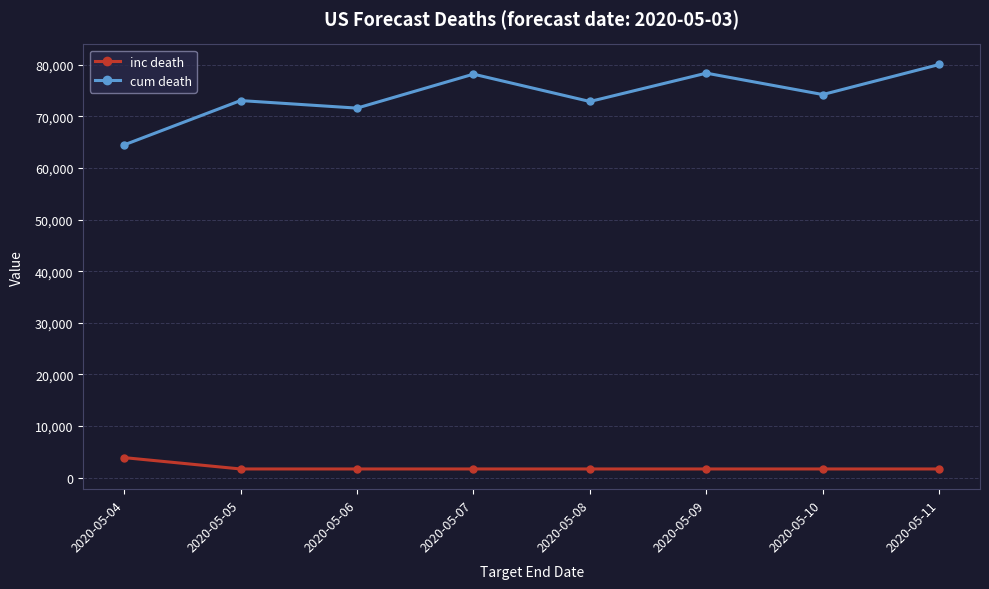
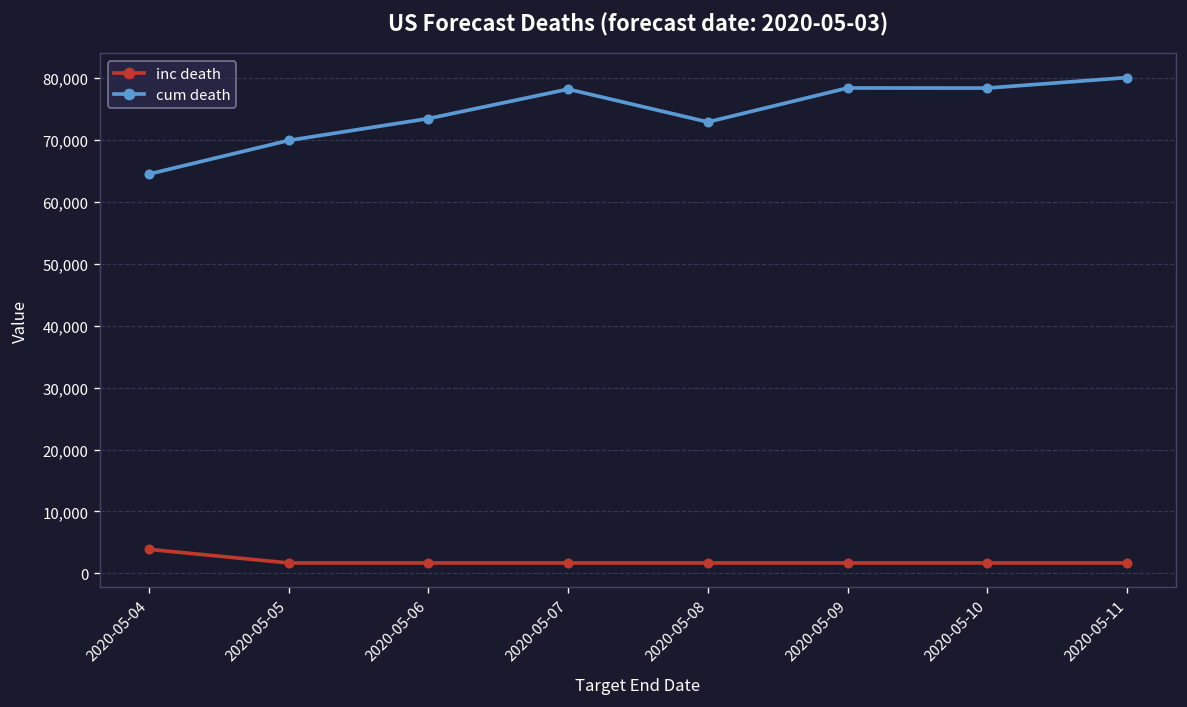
  {
    "inc death": {
      "2020-05-04": "4,000",
      "2020-05-05": "2,000",
      "2020-05-06": "2,000",
      "2020-05-07": "2,000",
      "2020-05-08": "2,000",
      "2020-05-09": "2,000",
      "2020-05-10": "2,000",
      "2020-05-11": "2,000"
    },
    "cum death": {
      "2020-05-04": "64,000",
-     "2020-05-05": "73,000",
-     "2020-05-06": "72,000",
+     "2020-05-05": "70,000",
+     "2020-05-06": "73,000",
      "2020-05-07": "78,000",
      "2020-05-08": "73,000",
      "2020-05-09": "78,000",
-     "2020-05-10": "74,000",
+     "2020-05-10": "78,000",
      "2020-05-11": "80,000"
    }
  }
